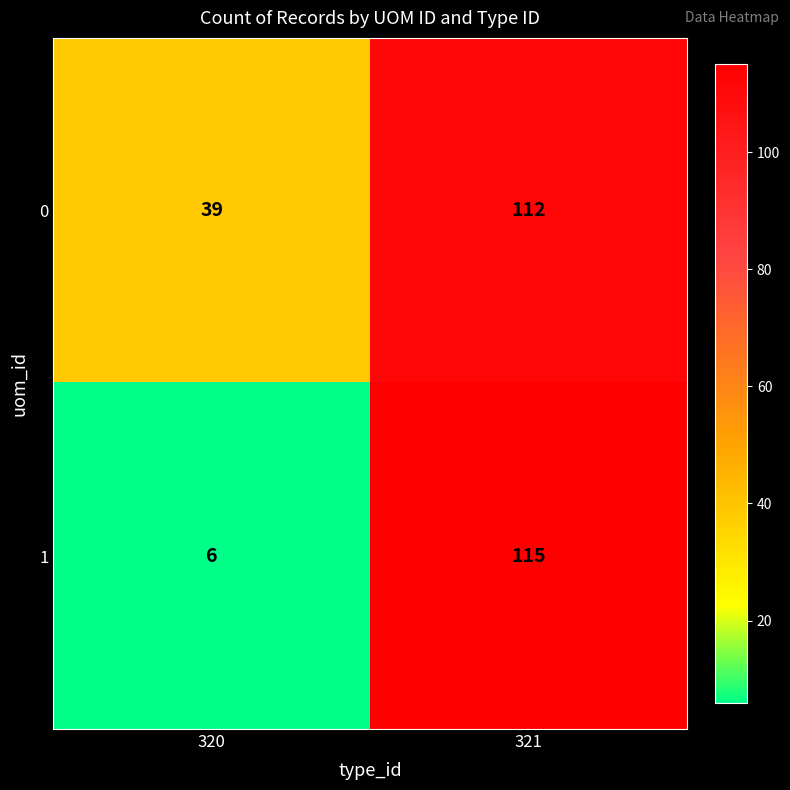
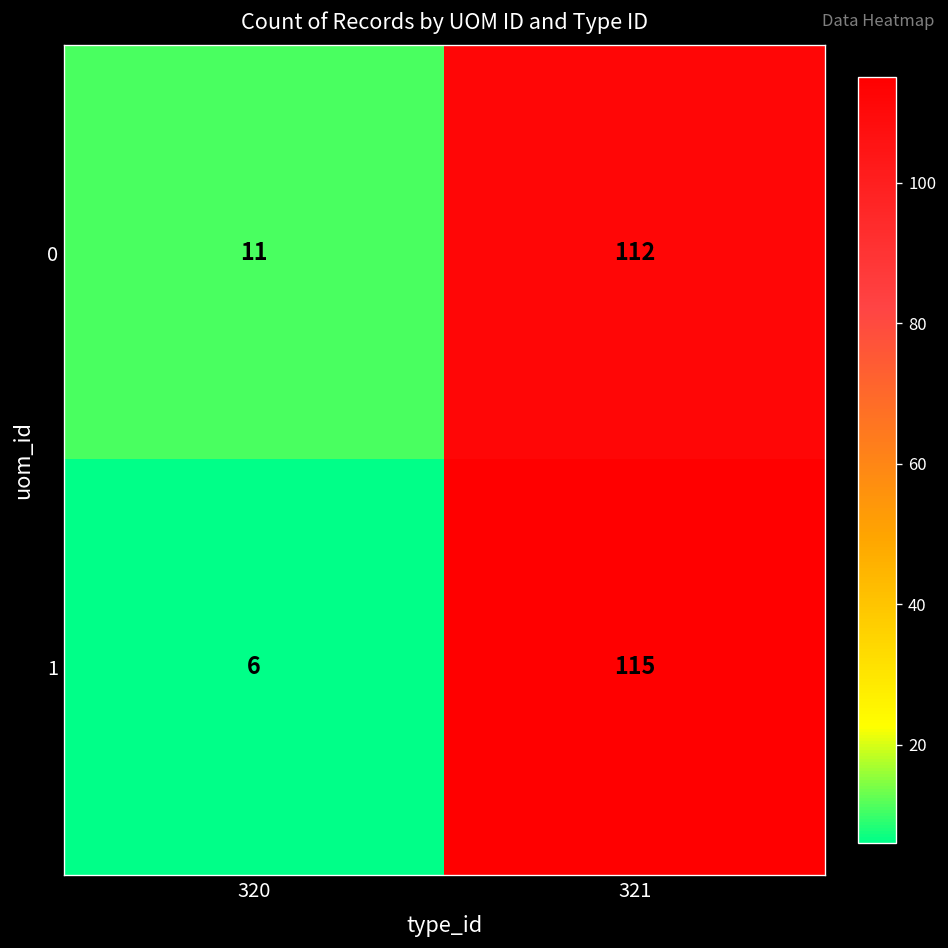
  {
    "0": {
-     "320": 39,
+     "320": 11,
      "321": 112
    },
    "1": {
      "320": 6,
      "321": 115
    }
  }
